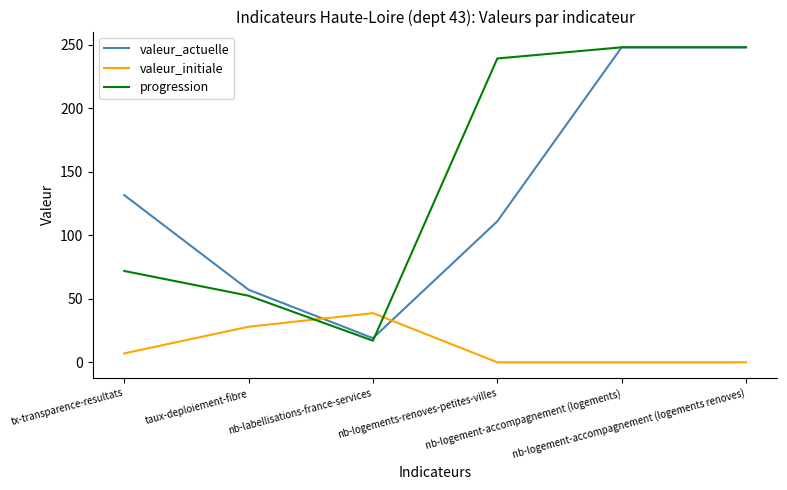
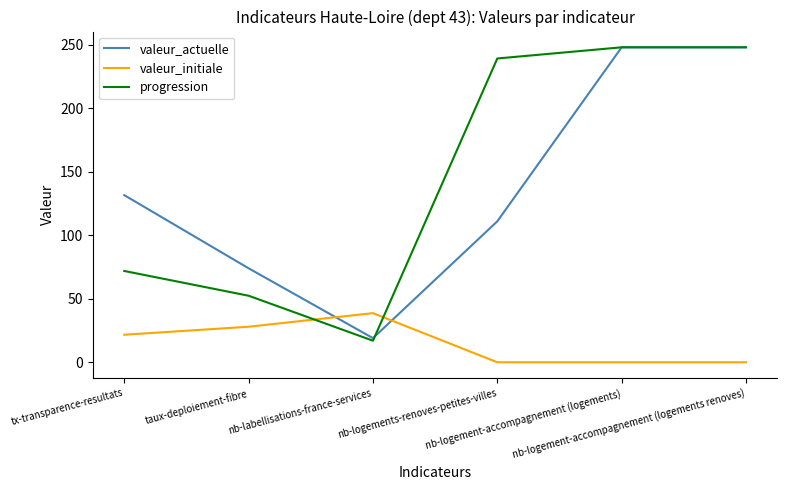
  {
    "valeur_actuelle": {
      "tx-transparence-resultats": 132,
-     "taux-deploiement-fibre": 57,
+     "taux-deploiement-fibre": 74,
      "nb-logements-renoves-petites-villes": 111
    },
    "valeur_initiale": {
-     "tx-transparence-resultats": 7,
+     "tx-transparence-resultats": 22,
      "taux-deploiement-fibre": 28,
      "nb-labellisations-france-services": 39,
      "nb-logements-renoves-petites-villes": 0,
      "nb-logement-accompagnement (logements)": 0,
      "nb-logement-accompagnement (logements renoves)": 0
    },
    "progression": {
      "tx-transparence-resultats": 72,
      "taux-deploiement-fibre": 52,
      "nb-logements-renoves-petites-villes": 239
    }
  }
